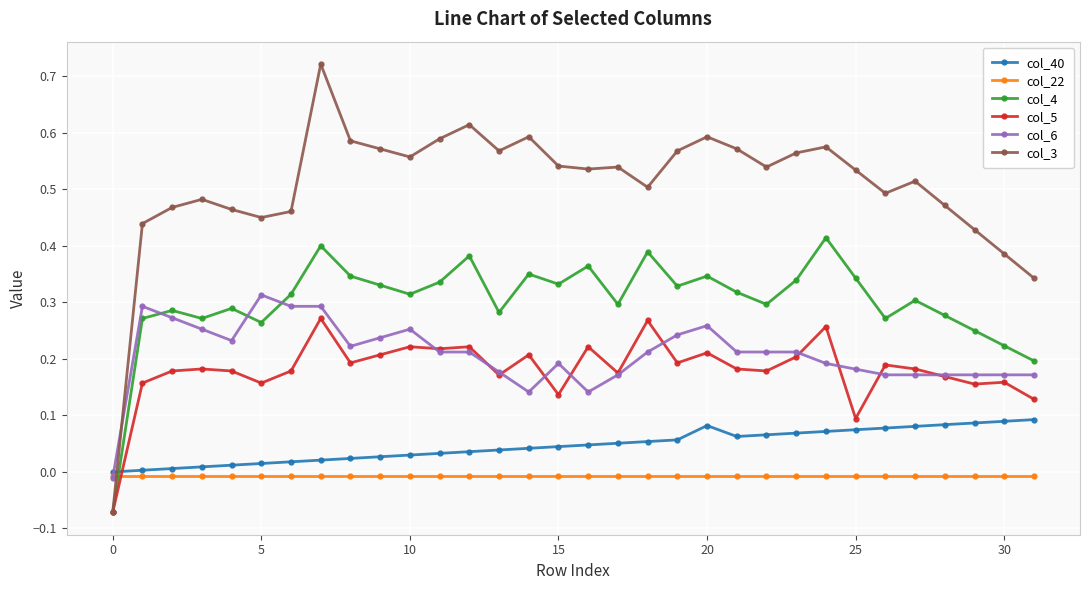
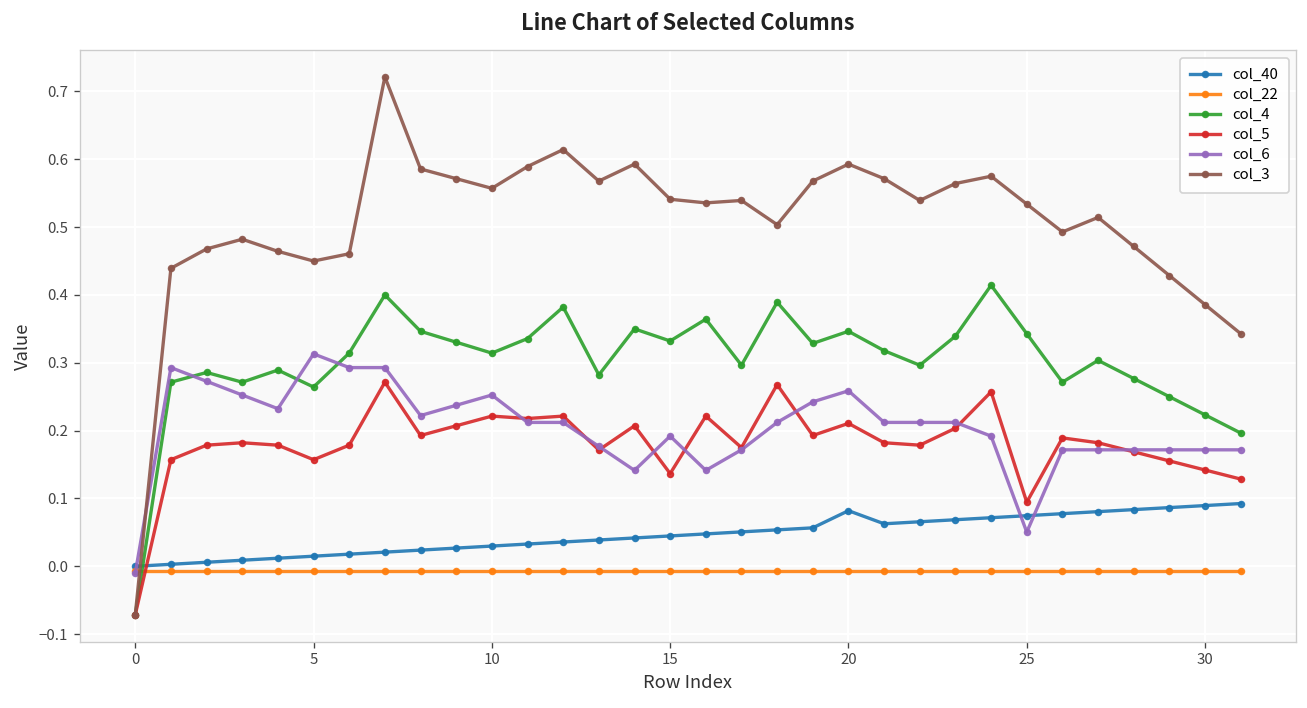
  {
    "col_40": {
      "0": 0.00,
      "5": 0.01,
      "10": 0.03,
      "15": 0.04,
      "20": 0.08,
      "25": 0.07,
      "30": 0.09
    },
    "col_22": {
      "5": -0.01,
      "10": -0.01,
      "15": -0.01,
      "20": -0.01,
      "25": -0.01,
      "30": -0.01
    },
    "col_4": {
      "5": 0.26,
      "10": 0.31,
      "15": 0.33,
      "20": 0.35,
      "25": 0.34,
      "30": 0.22
    },
    "col_5": {
      "5": 0.16,
      "10": 0.22,
      "15": 0.14,
      "20": 0.21,
      "25": 0.09,
-     "30": 0.16
+     "30": 0.14
    },
    "col_6": {
      "5": 0.31,
      "10": 0.25,
      "15": 0.19,
      "20": 0.26,
-     "25": 0.18,
+     "25": 0.05,
      "30": 0.17
    },
    "col_3": {
      "5": 0.45,
      "10": 0.56,
      "15": 0.54,
      "20": 0.59,
      "25": 0.53,
      "30": 0.39
    }
  }
